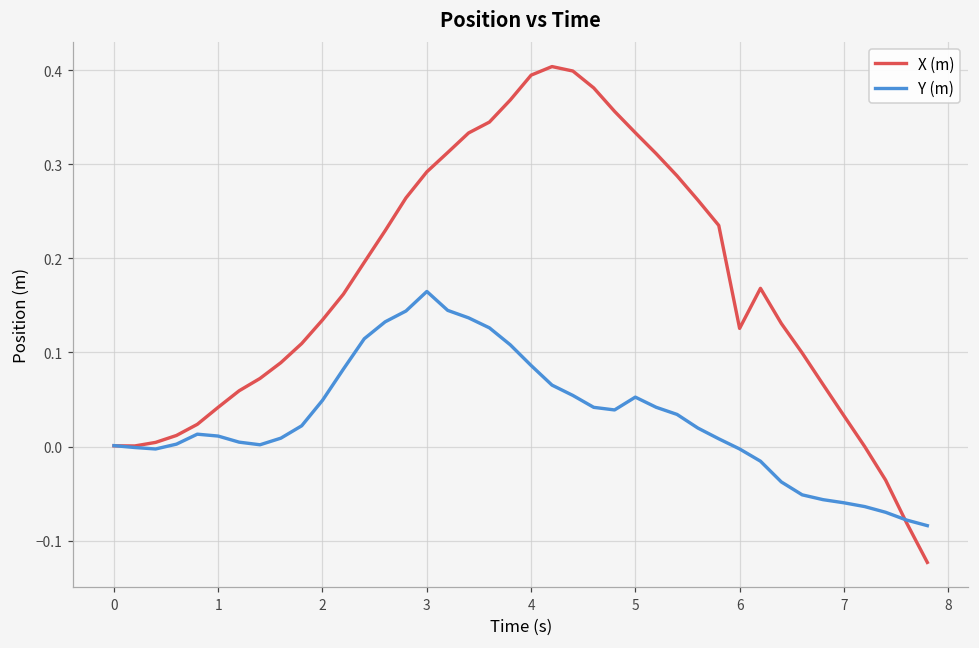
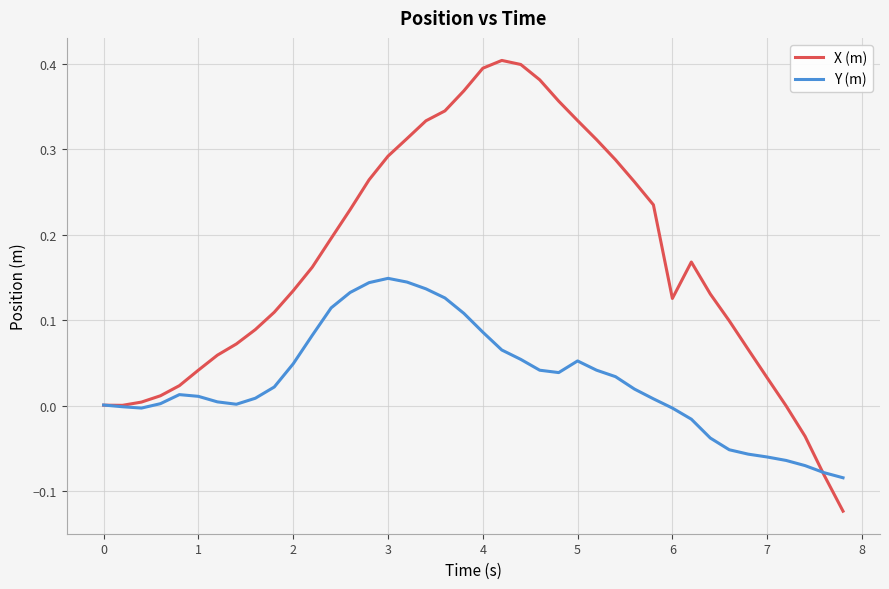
  {
    "X (m)": {
      "1": 0.04,
      "2": 0.13,
      "3": 0.29,
      "4": 0.39,
      "5": 0.33,
      "6": 0.13,
      "7": 0.03
    },
    "Y (m)": {
      "1": 0.01,
      "2": 0.05,
-     "3": 0.16,
+     "3": 0.15,
      "4": 0.09,
      "5": 0.05,
      "6": 0.00,
      "7": -0.06
    }
  }
